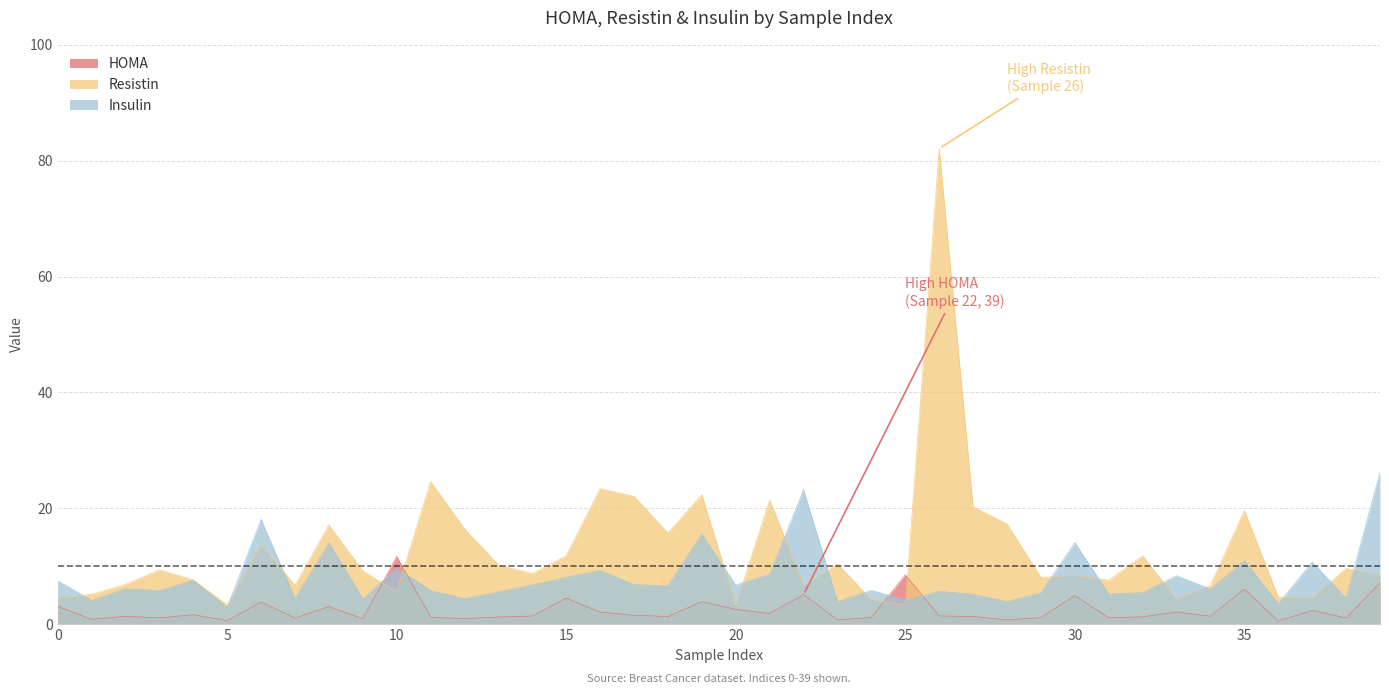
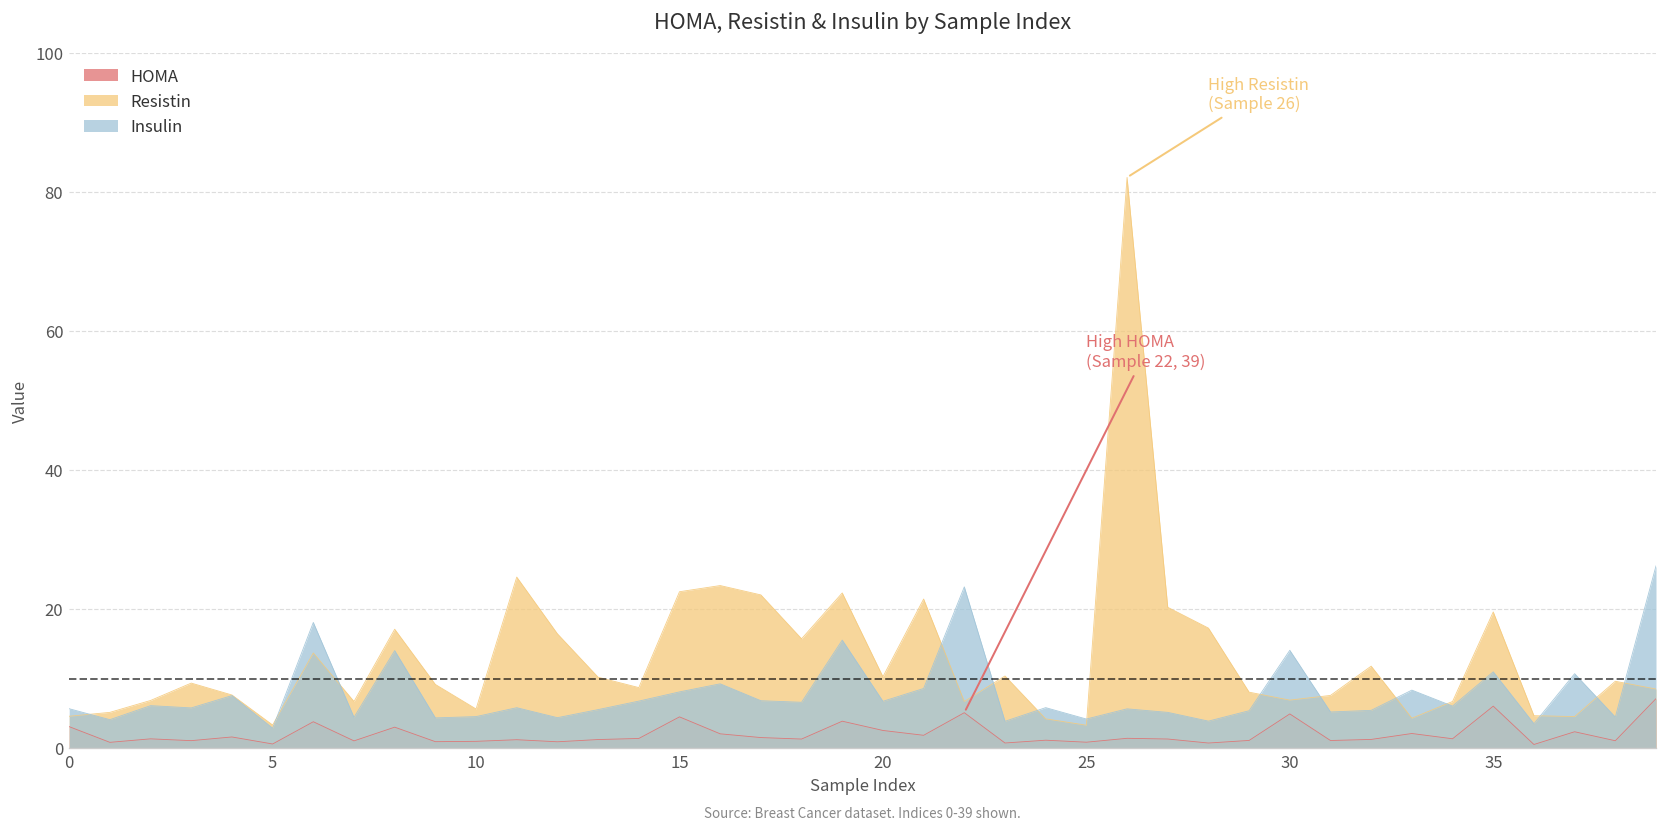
  {
    "HOMA": {
      "0": 3,
      "5": 1,
-     "10": 12,
+     "10": 1,
      "15": 4,
      "20": 3,
-     "25": 8,
+     "25": 1,
      "30": 5,
      "35": 6
    },
    "Resistin": {
      "0": 5,
      "5": 3,
      "10": 6,
-     "15": 12,
-     "20": 3,
+     "15": 22,
+     "20": 10,
      "25": 3,
-     "30": 8,
+     "30": 7,
      "35": 20
    },
    "Insulin": {
-     "0": 7,
+     "0": 6,
      "5": 3,
-     "10": 10,
+     "10": 5,
      "15": 8,
      "20": 7,
      "25": 4,
      "30": 14,
      "35": 11
    }
  }
